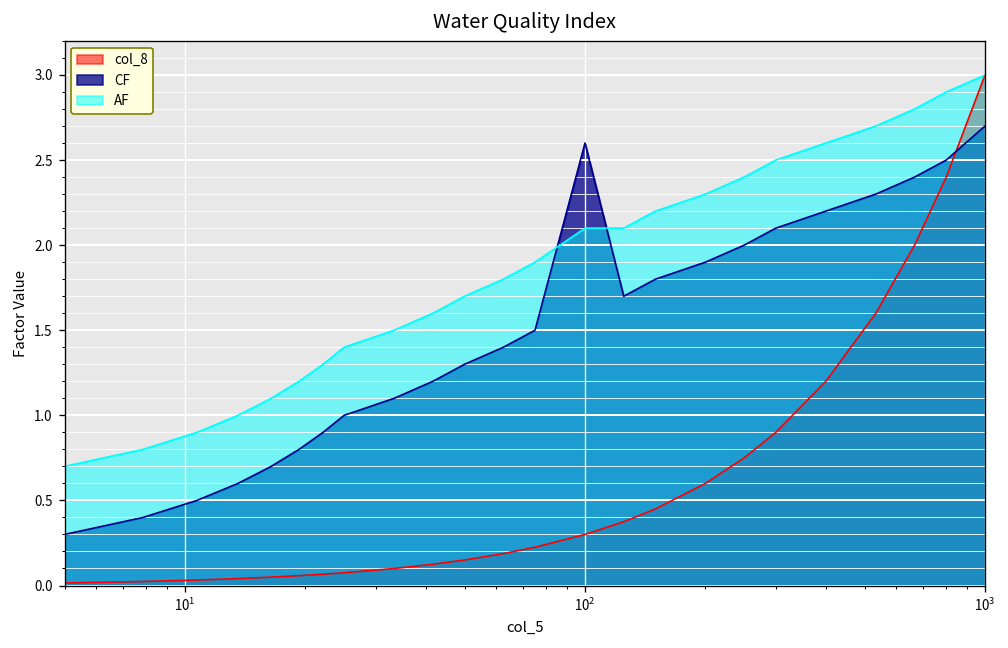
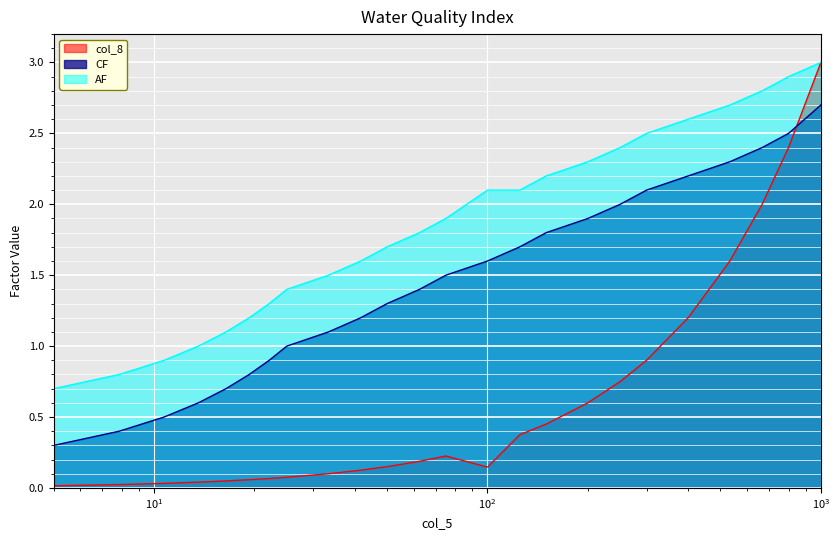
  {
    "col_8": {
-     "10^2": 0.30
+     "10^2": 0.15
    },
    "CF": {
-     "10^2": 2.6,
+     "10^2": 1.6,
      "10^3": 2.7
    },
    "AF": {
      "10^2": 2.10
    }
  }
